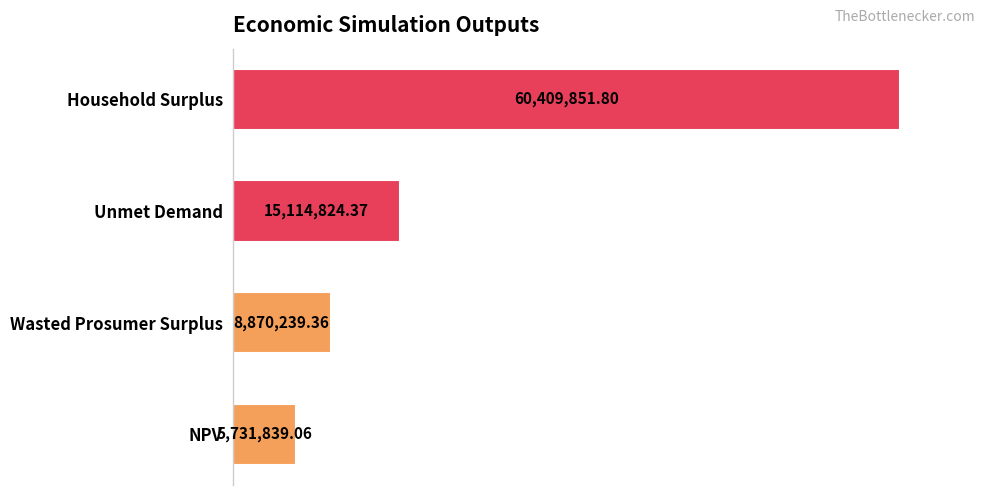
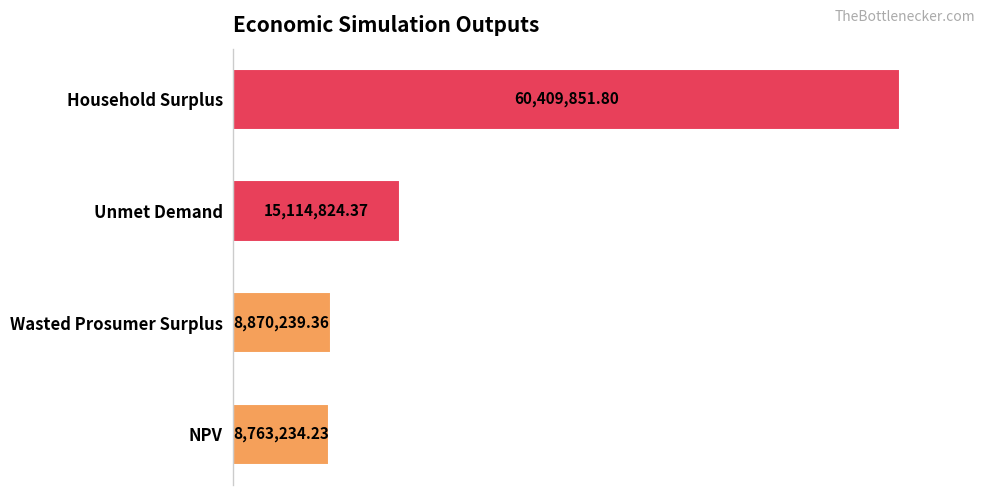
  {
    "Household Surplus": "60,409,851.80",
    "Unmet Demand": "15,114,824.37",
    "Wasted Prosumer Surplus": "8,870,239.36",
-   "NPV": "5,731,839.06"
+   "NPV": "8,763,234.23"
  }
